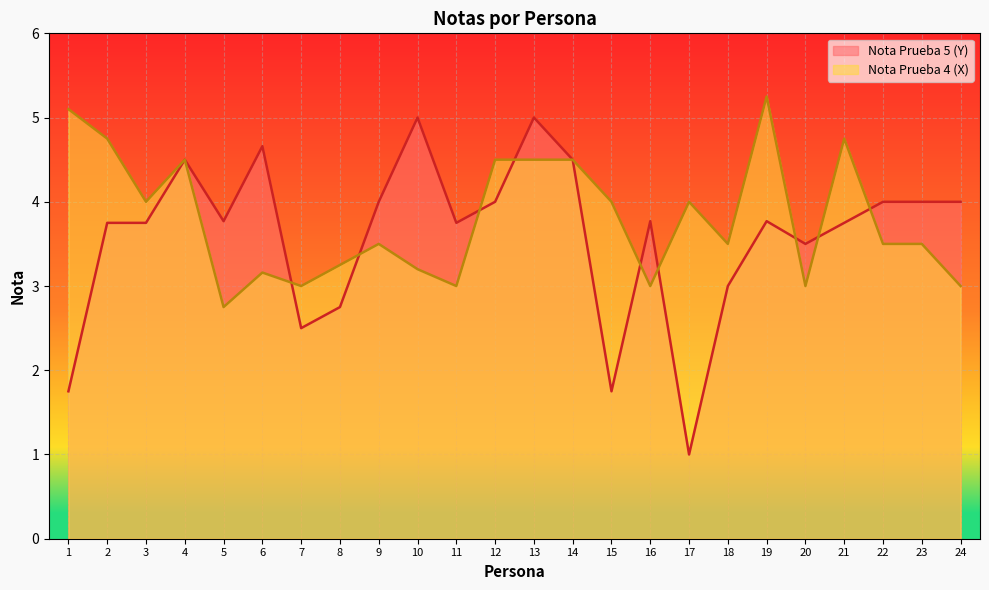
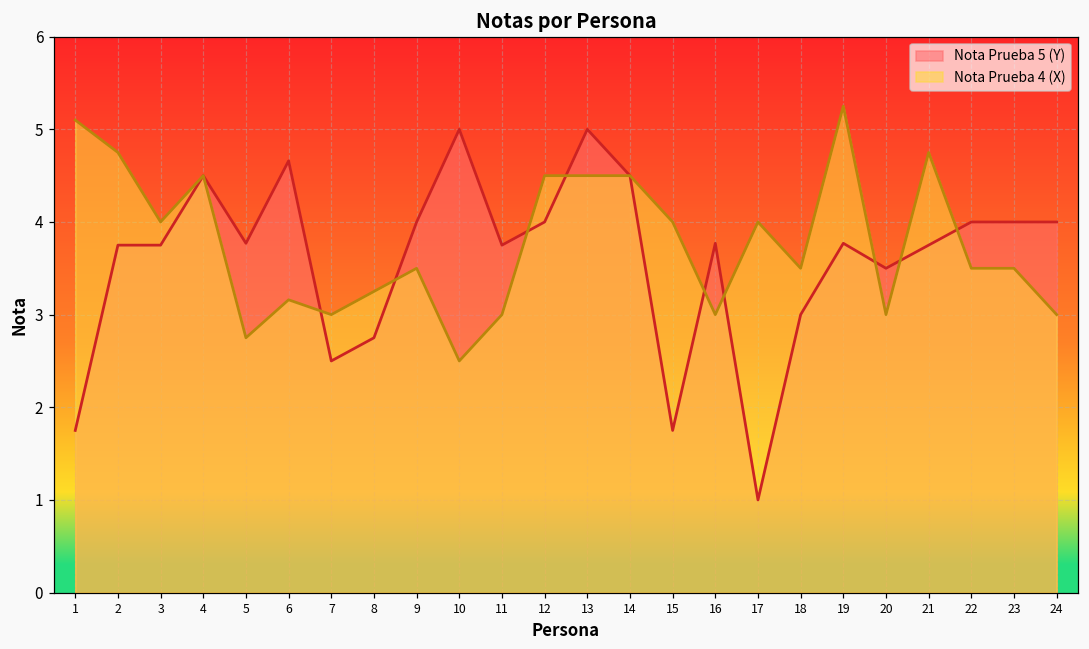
  {
    "Nota Prueba 5 (Y)": {
      "1": 1.8,
      "2": 3.8,
      "3": 3.8,
      "5": 3.8,
      "6": 4.7,
      "7": 2.5,
      "8": 2.8,
      "9": 4.0,
      "10": 5.0,
      "11": 3.8,
      "12": 4.0,
      "13": 5.0,
      "15": 1.8,
      "16": 3.8,
      "17": 1.0,
      "18": 3.0,
      "19": 3.8,
      "20": 3.5,
      "21": 3.8,
      "22": 4.0,
      "23": 4.0,
      "24": 4.0
    },
    "Nota Prueba 4 (X)": {
      "1": 5.1,
      "2": 4.8,
      "3": 4.0,
      "5": 2.8,
      "6": 3.2,
      "7": 3.0,
      "8": 3.3,
      "9": 3.5,
-     "10": 3.2,
+     "10": 2.5,
      "11": 3.0,
      "12": 4.5,
      "13": 4.5,
      "15": 4.0,
      "16": 3.0,
      "17": 4.0,
      "18": 3.5,
      "19": 5.3,
      "20": 3.0,
      "21": 4.8,
      "22": 3.5,
      "23": 3.5,
      "24": 3.0
    }
  }
